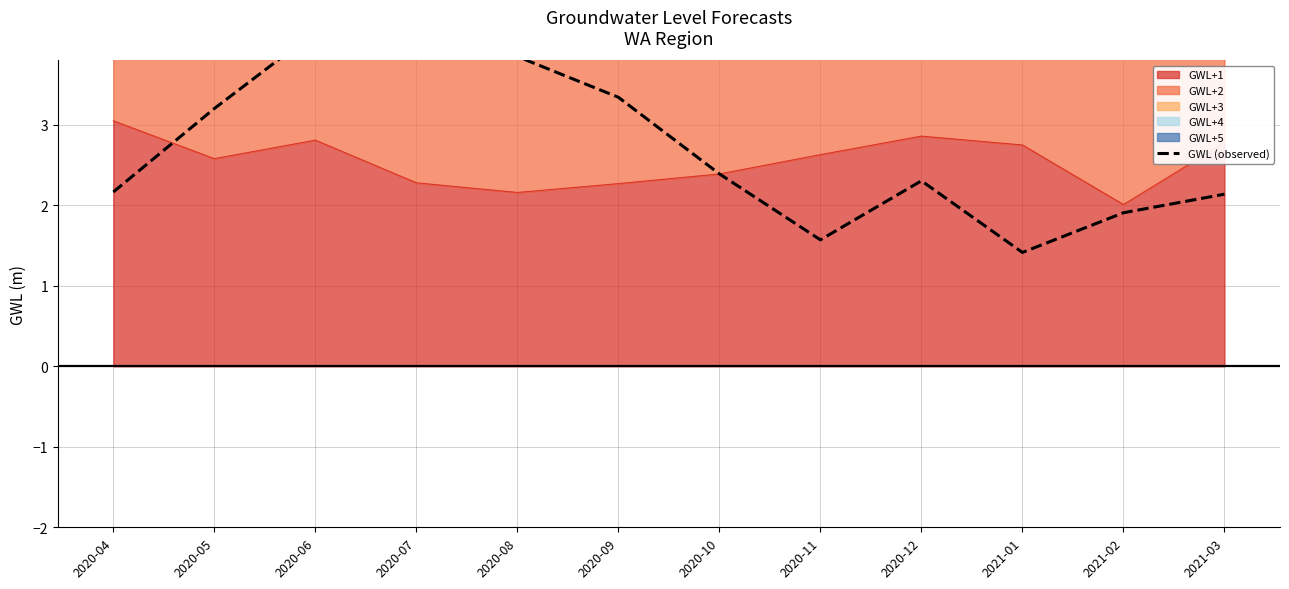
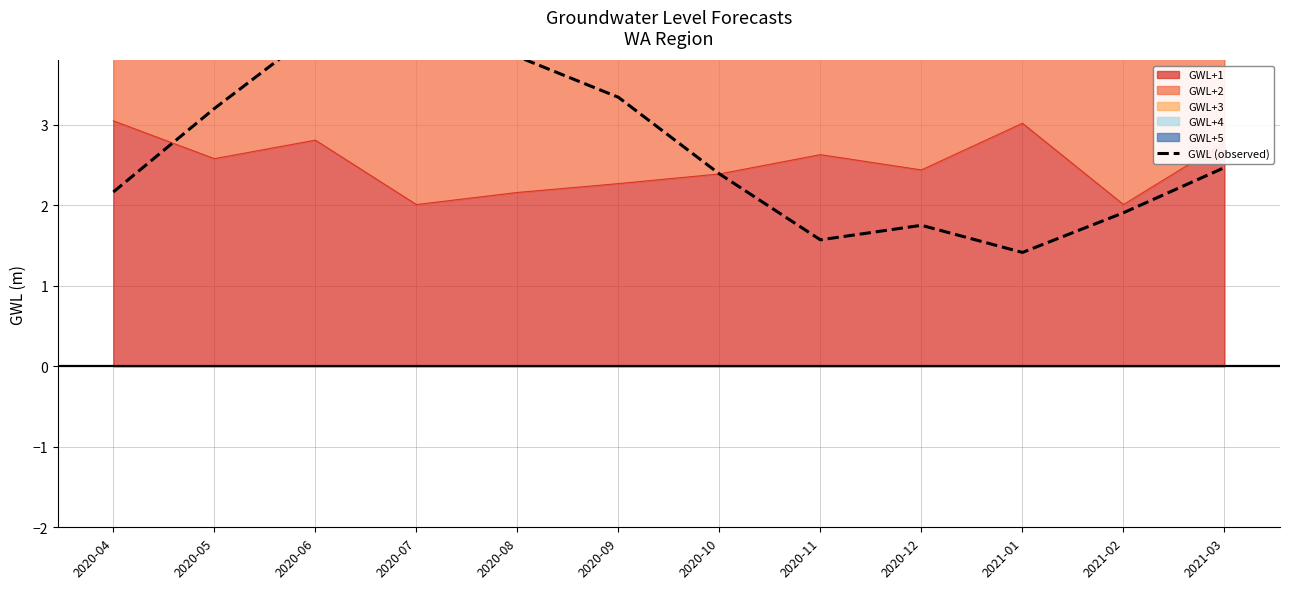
  {
    "GWL+1": {
      "2020-04": 3.1,
      "2020-05": 2.6,
      "2020-06": 2.8,
-     "2020-07": 2.3,
+     "2020-07": 2.0,
      "2020-08": 2.2,
      "2020-09": 2.3,
      "2020-11": 2.6,
-     "2020-12": 2.9,
-     "2021-01": 2.8,
+     "2020-12": 2.4,
+     "2021-01": 3.0,
      "2021-02": 2.0
    },
    "GWL (observed)": {
      "2020-04": 2.2,
      "2020-05": 3.2,
      "2020-09": 3.3,
      "2020-11": 1.6,
-     "2020-12": 2.3,
+     "2020-12": 1.8,
      "2021-01": 1.4,
      "2021-02": 1.9,
-     "2021-03": 2.1
+     "2021-03": 2.5
    }
  }
